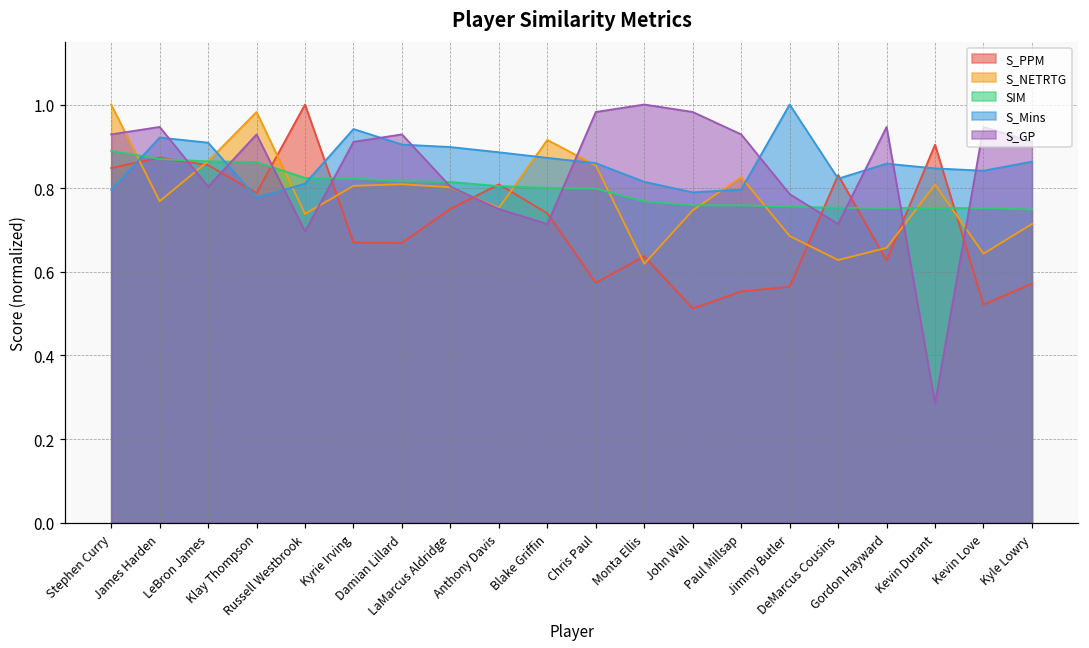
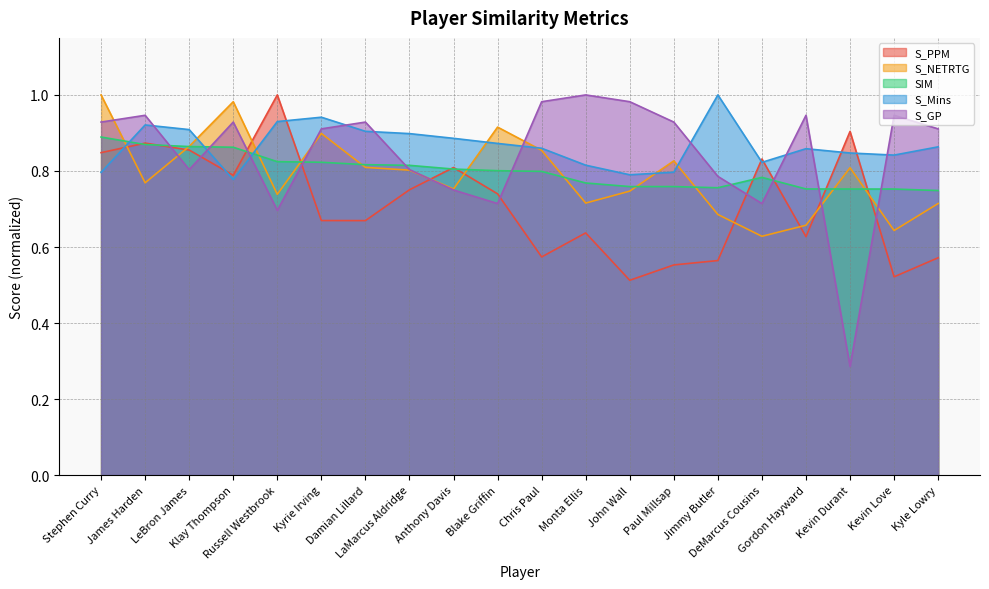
  {
    "S_PPM": {
      "Stephen Curry": 0.85,
      "LeBron James": 0.86,
      "Klay Thompson": 0.79,
      "Russell Westbrook": 1.00,
      "Kyrie Irving": 0.67,
      "Damian Lillard": 0.67,
      "LaMarcus Aldridge": 0.75,
      "Blake Griffin": 0.74,
      "Chris Paul": 0.57,
      "Monta Ellis": 0.64,
      "John Wall": 0.51,
      "Paul Millsap": 0.55,
      "Jimmy Butler": 0.56,
      "DeMarcus Cousins": 0.83,
      "Gordon Hayward": 0.63,
      "Kevin Durant": 0.90,
      "Kevin Love": 0.52,
      "Kyle Lowry": 0.57
    },
    "S_NETRTG": {
      "Stephen Curry": 1.00,
      "James Harden": 0.77,
      "Klay Thompson": 0.98,
      "Russell Westbrook": 0.74,
-     "Kyrie Irving": 0.81,
+     "Kyrie Irving": 0.90,
      "Damian Lillard": 0.81,
      "Blake Griffin": 0.92,
-     "Monta Ellis": 0.62,
+     "Monta Ellis": 0.72,
      "John Wall": 0.75,
      "Paul Millsap": 0.83,
      "Jimmy Butler": 0.69,
      "DeMarcus Cousins": 0.63,
      "Gordon Hayward": 0.66,
      "Kevin Durant": 0.81,
      "Kevin Love": 0.64,
      "Kyle Lowry": 0.71
    },
    "SIM": {
      "Stephen Curry": 0.89,
      "Klay Thompson": 0.86,
      "Russell Westbrook": 0.82,
      "Kyrie Irving": 0.82,
      "Damian Lillard": 0.82,
      "LaMarcus Aldridge": 0.81,
      "Blake Griffin": 0.80,
      "Chris Paul": 0.80,
      "Monta Ellis": 0.77,
      "John Wall": 0.76,
      "Paul Millsap": 0.76,
      "Jimmy Butler": 0.76,
-     "DeMarcus Cousins": 0.75,
+     "DeMarcus Cousins": 0.78,
      "Gordon Hayward": 0.75,
      "Kevin Durant": 0.75,
      "Kevin Love": 0.75,
      "Kyle Lowry": 0.75
    },
    "S_Mins": {
      "Stephen Curry": 0.80,
      "James Harden": 0.92,
      "LeBron James": 0.91,
      "Klay Thompson": 0.78,
-     "Russell Westbrook": 0.81,
+     "Russell Westbrook": 0.93,
      "Kyrie Irving": 0.94,
      "Damian Lillard": 0.90,
      "LaMarcus Aldridge": 0.90,
      "Anthony Davis": 0.89,
      "Blake Griffin": 0.87,
      "Monta Ellis": 0.82,
      "John Wall": 0.79,
      "Paul Millsap": 0.80,
      "Jimmy Butler": 1.00,
      "DeMarcus Cousins": 0.82,
      "Gordon Hayward": 0.86,
      "Kevin Durant": 0.85,
      "Kevin Love": 0.84,
      "Kyle Lowry": 0.86
    },
    "S_GP": {
      "Stephen Curry": 0.93,
      "James Harden": 0.95,
      "LeBron James": 0.80,
      "Klay Thompson": 0.93,
      "Russell Westbrook": 0.70,
      "Kyrie Irving": 0.91,
      "Damian Lillard": 0.93,
      "Blake Griffin": 0.71,
      "Chris Paul": 0.98,
      "Monta Ellis": 1.00,
      "John Wall": 0.98,
      "Paul Millsap": 0.93,
      "Jimmy Butler": 0.79,
      "DeMarcus Cousins": 0.71,
      "Gordon Hayward": 0.95,
      "Kevin Durant": 0.29,
      "Kyle Lowry": 0.91
    }
  }
